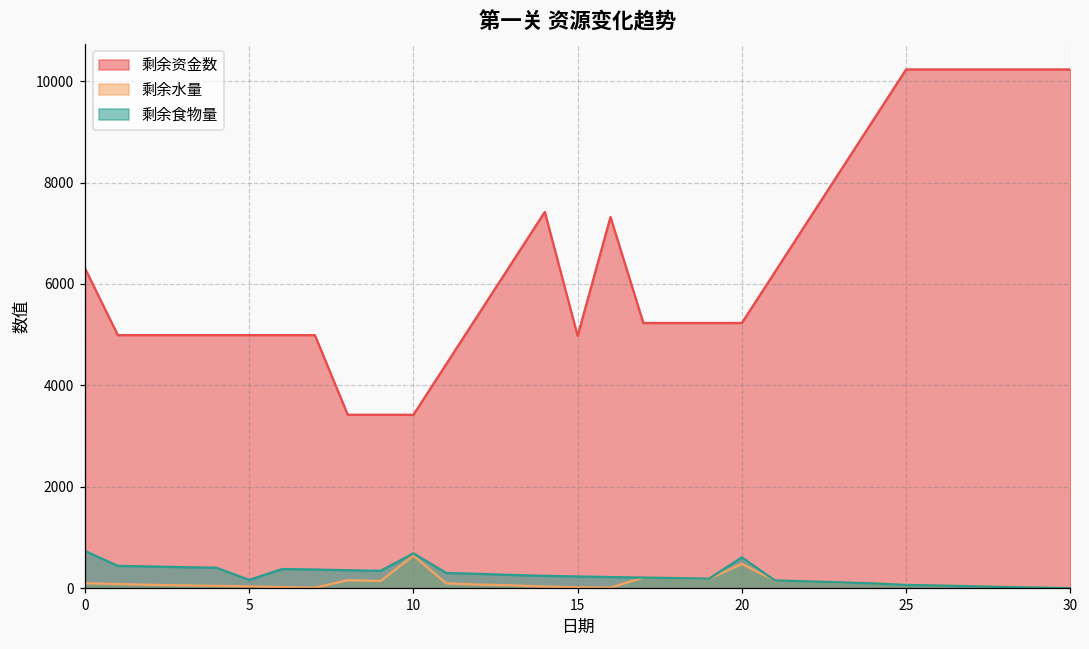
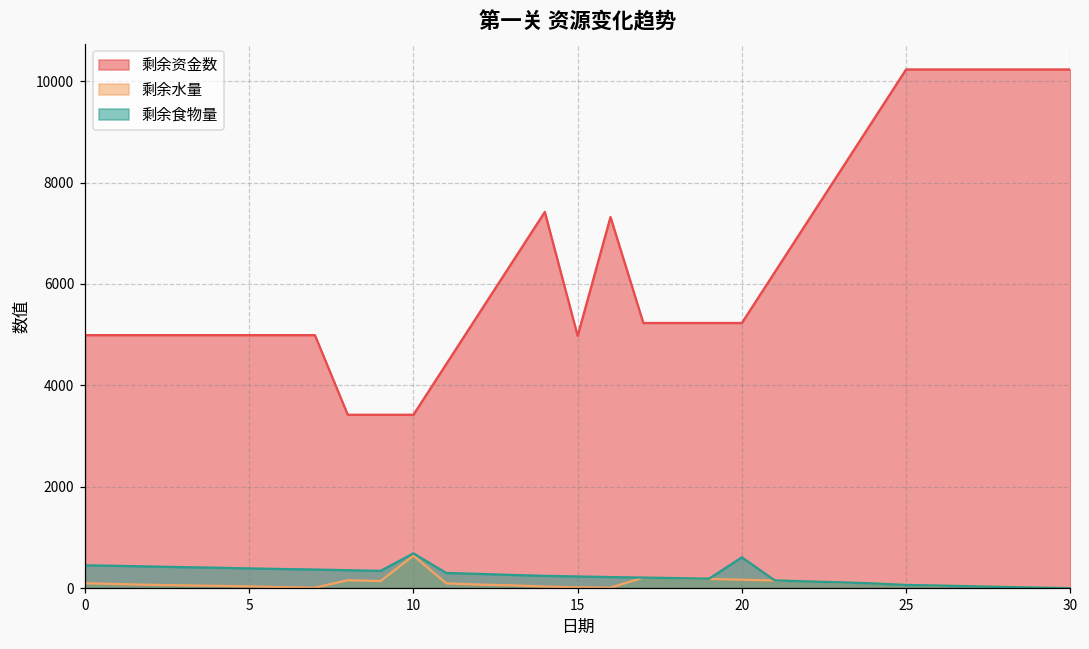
  {
    "剩余资金数": {
-     "0": 6300,
+     "0": 5000,
      "5": 5000,
      "10": 3400,
      "15": 5000,
      "20": 5200,
      "25": 10200,
      "30": 10200
    },
    "剩余水量": {
      "0": 100,
      "5": 0,
      "15": 0,
-     "20": 500
+     "20": 200
    },
    "剩余食物量": {
-     "0": 700,
-     "5": 200,
+     "0": 500,
+     "5": 400,
      "15": 200,
      "20": 600
    }
  }
